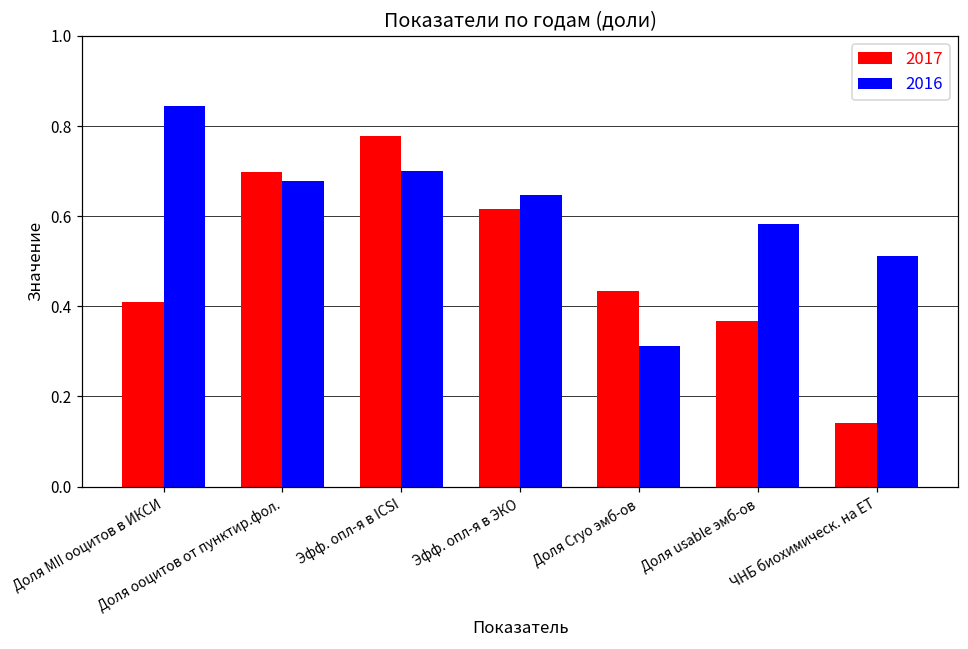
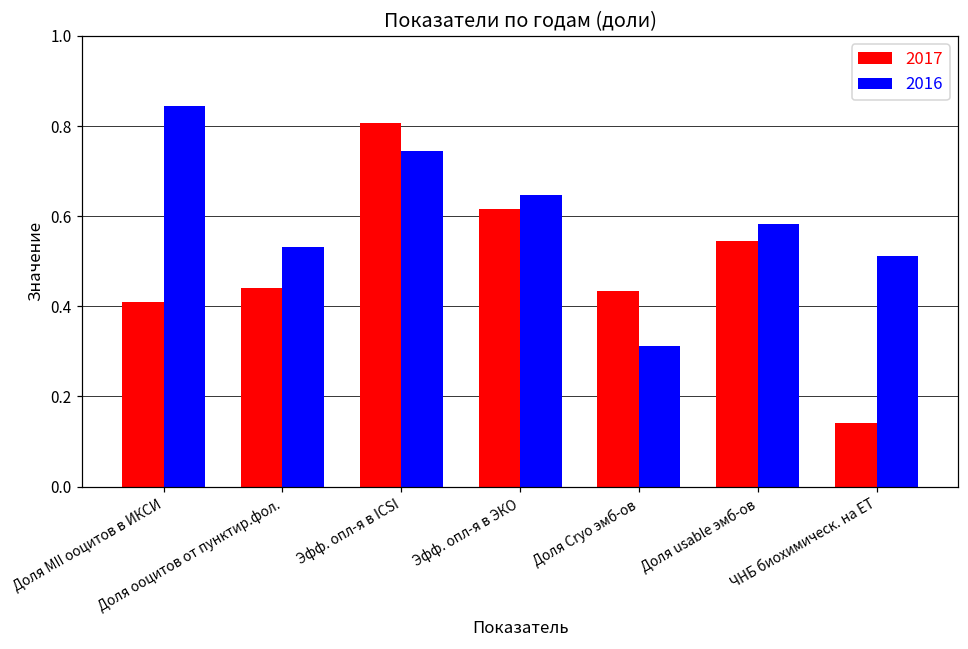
  {
    "2017": {
      "Доля MII ооцитов в ИКСИ": 0.41,
-     "Доля ооцитов от пунктир.фол.": 0.70,
-     "Эфф. опл-я в ICSI": 0.78,
+     "Доля ооцитов от пунктир.фол.": 0.44,
+     "Эфф. опл-я в ICSI": 0.81,
      "Эфф. опл-я в ЭКО": 0.62,
      "Доля Cryo эмб-ов": 0.43,
-     "Доля usable эмб-ов": 0.37,
+     "Доля usable эмб-ов": 0.55,
      "ЧНБ биохимическ. на ЕТ": 0.14
    },
    "2016": {
      "Доля MII ооцитов в ИКСИ": 0.84,
-     "Доля ооцитов от пунктир.фол.": 0.68,
-     "Эфф. опл-я в ICSI": 0.70,
+     "Доля ооцитов от пунктир.фол.": 0.53,
+     "Эфф. опл-я в ICSI": 0.75,
      "Эфф. опл-я в ЭКО": 0.65,
      "Доля Cryo эмб-ов": 0.31,
      "Доля usable эмб-ов": 0.58,
      "ЧНБ биохимическ. на ЕТ": 0.51
    }
  }
